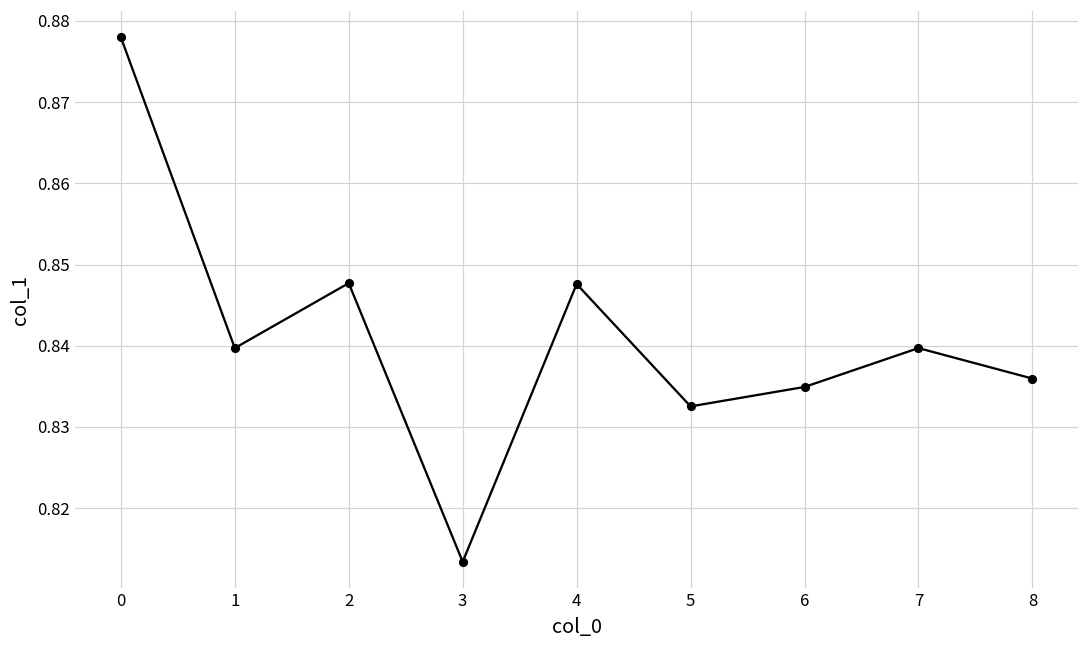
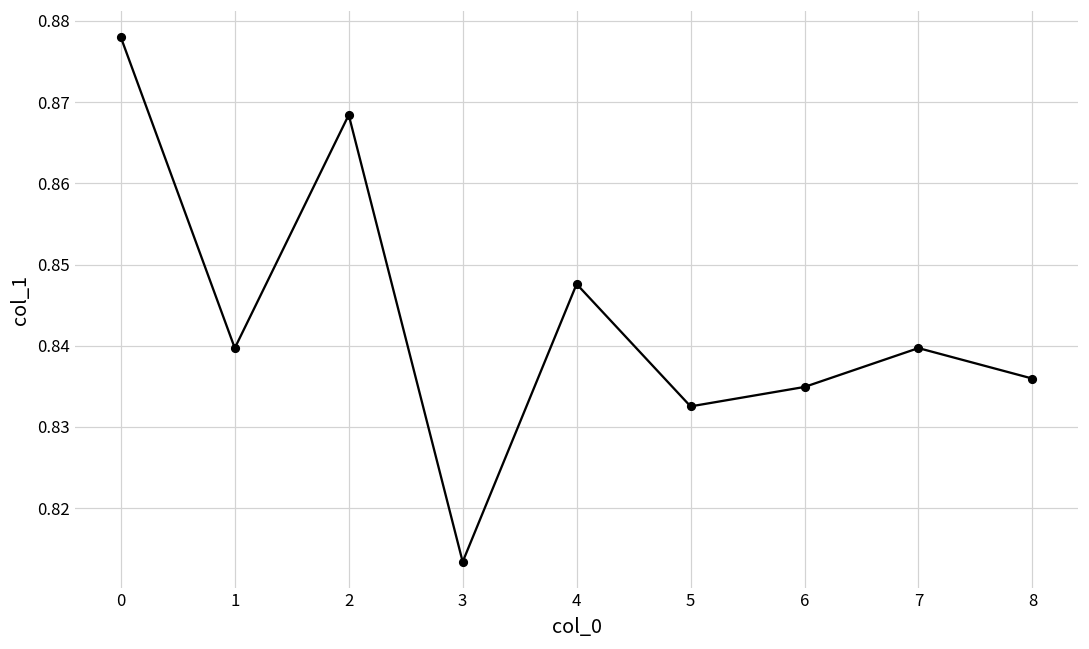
  {
    "0": 0.878,
    "1": 0.840,
-   "2": 0.848,
+   "2": 0.868,
    "3": 0.813,
    "4": 0.848,
    "5": 0.833,
    "6": 0.835,
    "7": 0.840,
    "8": 0.836
  }
